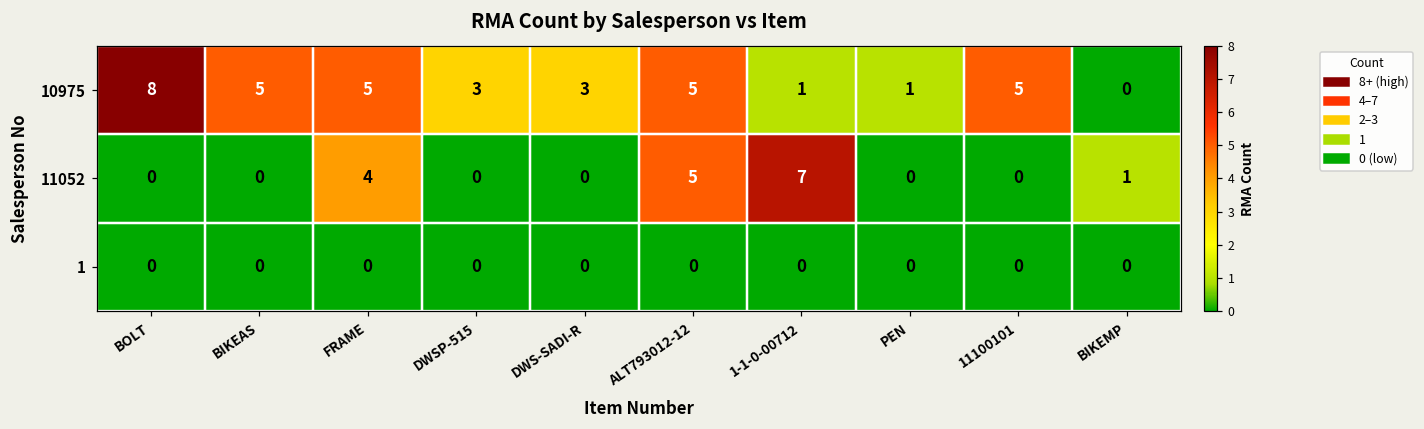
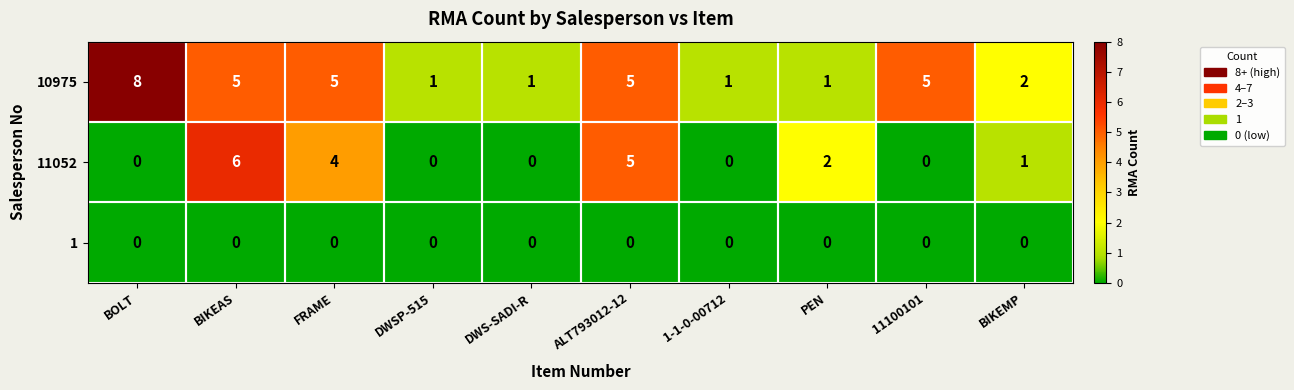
  {
    "10975": {
      "BOLT": 8,
      "BIKEAS": 5,
      "FRAME": 5,
-     "DWSP-515": 3,
-     "DWS-SADI-R": 3,
+     "DWSP-515": 1,
+     "DWS-SADI-R": 1,
      "ALT793012-12": 5,
      "1-1-0-00712": 1,
      "PEN": 1,
      "11100101": 5,
-     "BIKEMP": 0
+     "BIKEMP": 2
    },
    "11052": {
      "BOLT": 0,
-     "BIKEAS": 0,
+     "BIKEAS": 6,
      "FRAME": 4,
      "DWSP-515": 0,
      "DWS-SADI-R": 0,
      "ALT793012-12": 5,
-     "1-1-0-00712": 7,
-     "PEN": 0,
+     "1-1-0-00712": 0,
+     "PEN": 2,
      "11100101": 0,
      "BIKEMP": 1
    },
    "1": {
      "BOLT": 0,
      "BIKEAS": 0,
      "FRAME": 0,
      "DWSP-515": 0,
      "DWS-SADI-R": 0,
      "ALT793012-12": 0,
      "1-1-0-00712": 0,
      "PEN": 0,
      "11100101": 0,
      "BIKEMP": 0
    }
  }
